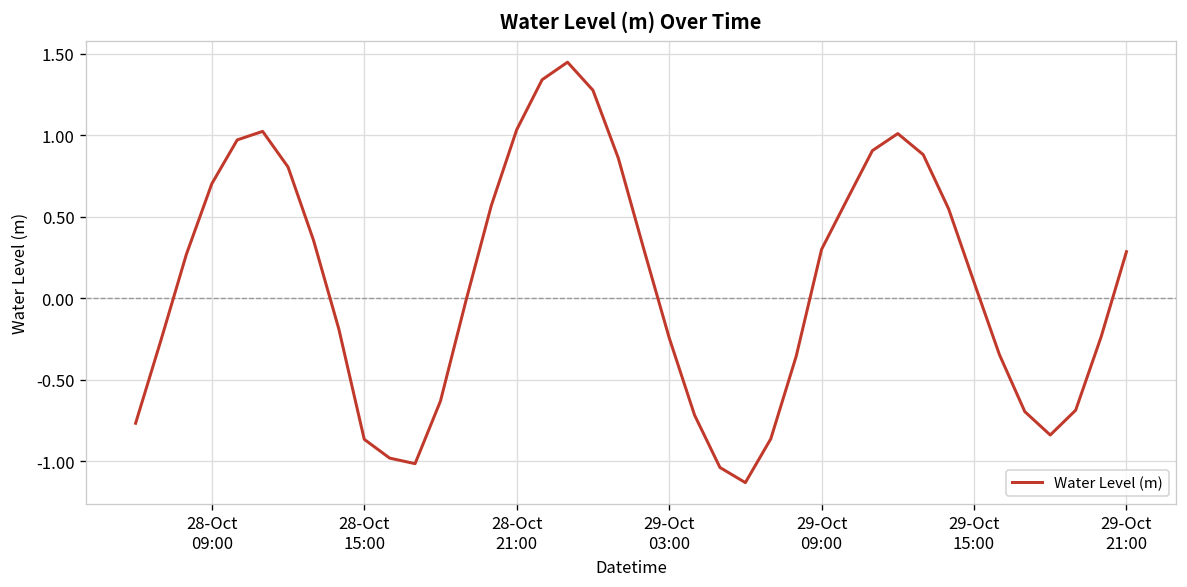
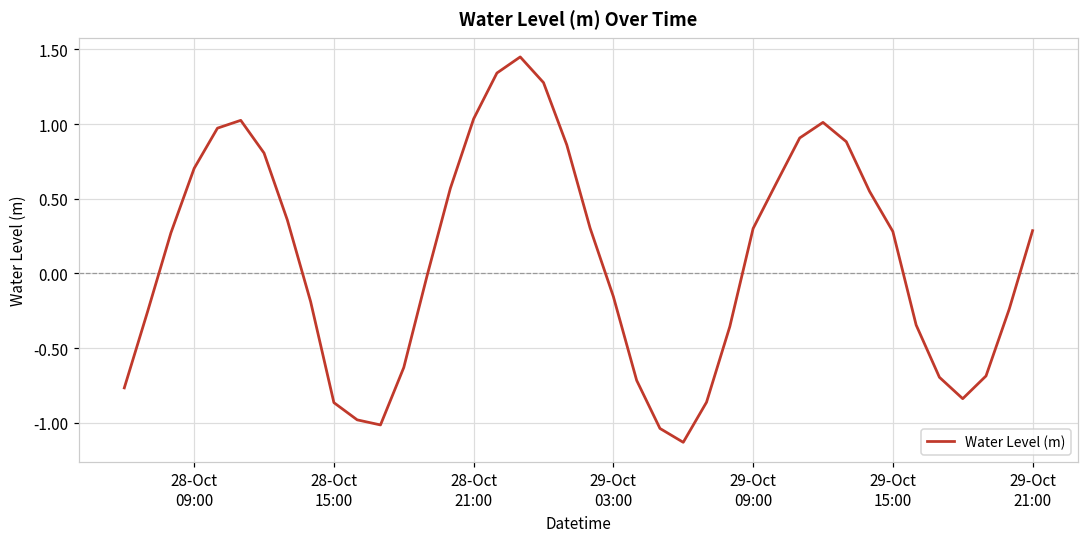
  {
    "28-Oct 09:00": 0.70,
    "28-Oct 15:00": -0.87,
    "28-Oct 21:00": 1.03,
-   "29-Oct 03:00": -0.24,
+   "29-Oct 03:00": -0.16,
    "29-Oct 09:00": 0.30,
-   "29-Oct 15:00": 0.10,
+   "29-Oct 15:00": 0.28,
    "29-Oct 21:00": 0.29
  }
